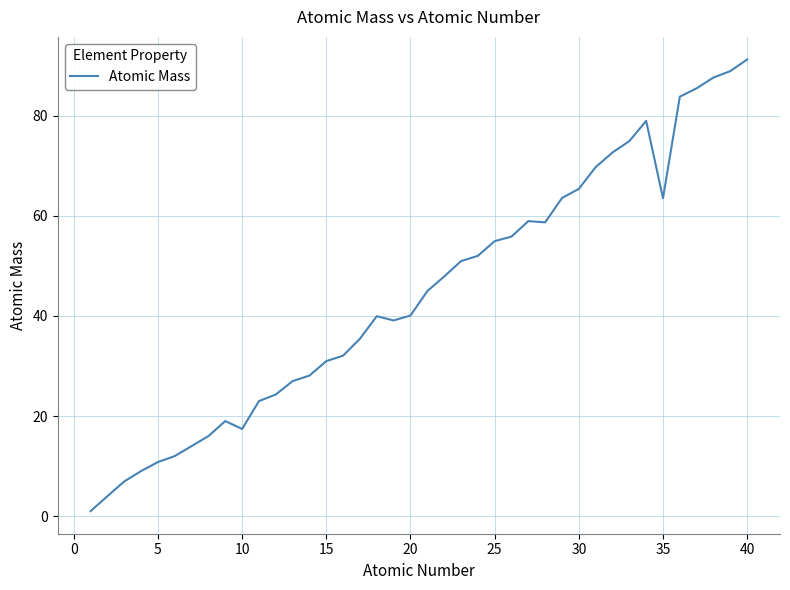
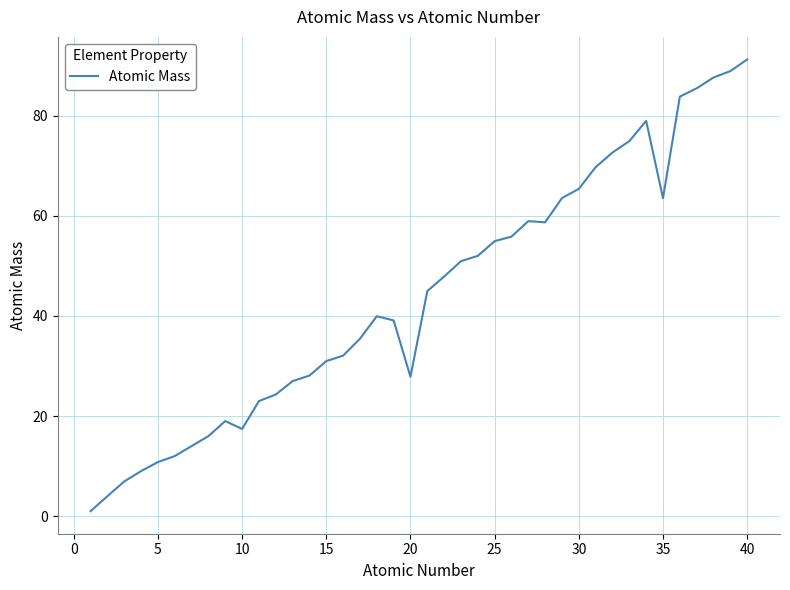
  {
    "5": 11,
    "10": 17,
    "15": 31,
-   "20": 40,
+   "20": 28,
    "25": 55,
    "30": 65,
    "35": 64,
    "40": 91
  }
